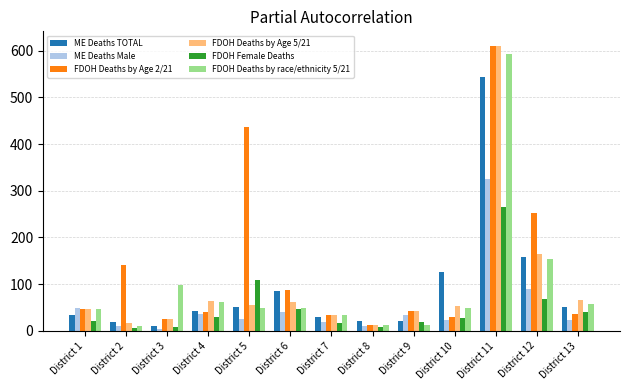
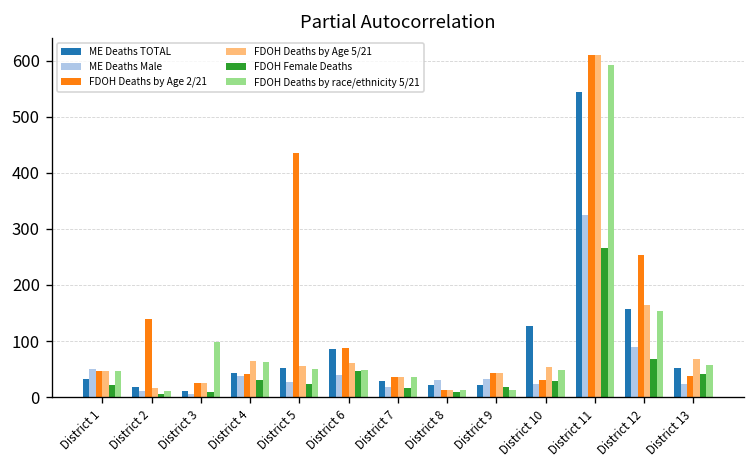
  {
    "ME Deaths TOTAL": {
      "District 1": 30,
      "District 2": 20,
      "District 3": 10,
      "District 4": 40,
      "District 5": 50,
      "District 6": 90,
      "District 7": 30,
      "District 8": 20,
      "District 9": 20,
      "District 10": 130,
      "District 11": 540,
      "District 12": 160,
      "District 13": 50
    },
    "ME Deaths Male": {
      "District 1": 50,
      "District 2": 10,
      "District 4": 40,
      "District 5": 30,
      "District 6": 40,
      "District 7": 20,
-     "District 8": 10,
+     "District 8": 30,
      "District 9": 30,
      "District 10": 20,
      "District 11": 330,
      "District 12": 90,
      "District 13": 20
    },
    "FDOH Deaths by Age 2/21": {
      "District 1": 50,
      "District 2": 140,
      "District 3": 30,
      "District 4": 40,
      "District 5": 440,
      "District 6": 90,
      "District 7": 40,
      "District 8": 10,
      "District 9": 40,
      "District 10": 30,
      "District 11": 610,
      "District 12": 250,
      "District 13": 40
    },
    "FDOH Deaths by Age 5/21": {
      "District 1": 50,
      "District 2": 20,
      "District 3": 30,
      "District 4": 70,
      "District 5": 60,
      "District 6": 60,
      "District 7": 40,
      "District 8": 10,
      "District 9": 40,
      "District 10": 50,
      "District 11": 610,
      "District 12": 170,
      "District 13": 70
    },
    "FDOH Female Deaths": {
      "District 1": 20,
      "District 2": 10,
      "District 3": 10,
      "District 4": 30,
-     "District 5": 110,
+     "District 5": 20,
      "District 6": 50,
      "District 7": 20,
      "District 8": 10,
      "District 9": 20,
      "District 10": 30,
      "District 11": 270,
      "District 12": 70,
      "District 13": 40
    },
    "FDOH Deaths by race/ethnicity 5/21": {
      "District 1": 50,
      "District 2": 10,
      "District 3": 100,
      "District 4": 60,
      "District 5": 50,
      "District 6": 50,
      "District 7": 40,
      "District 8": 10,
      "District 9": 10,
      "District 10": 50,
      "District 11": 590,
      "District 12": 150,
      "District 13": 60
    }
  }
